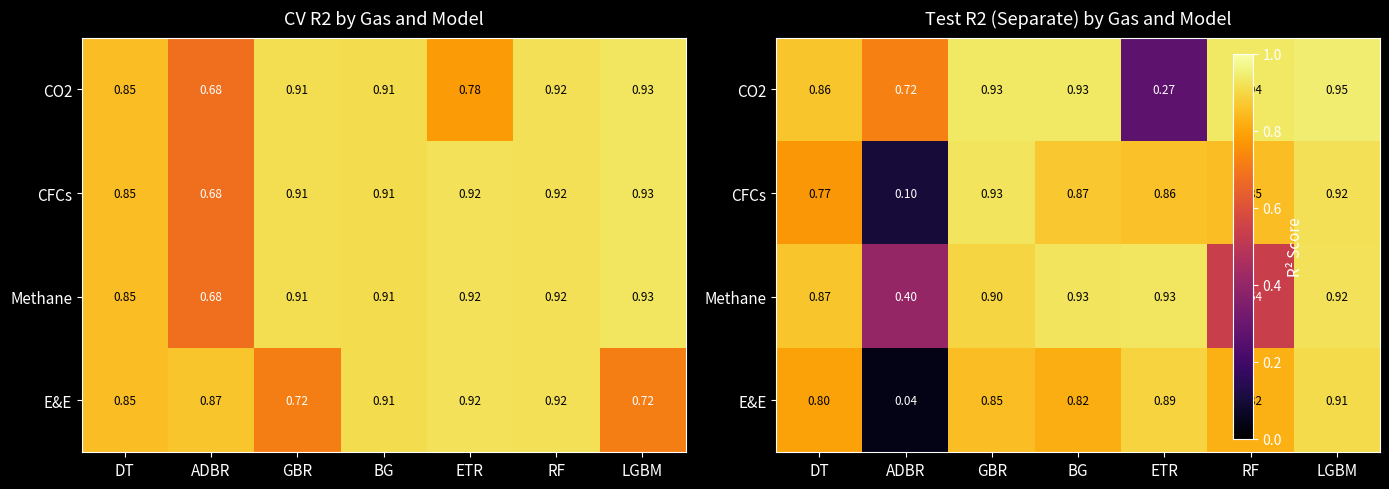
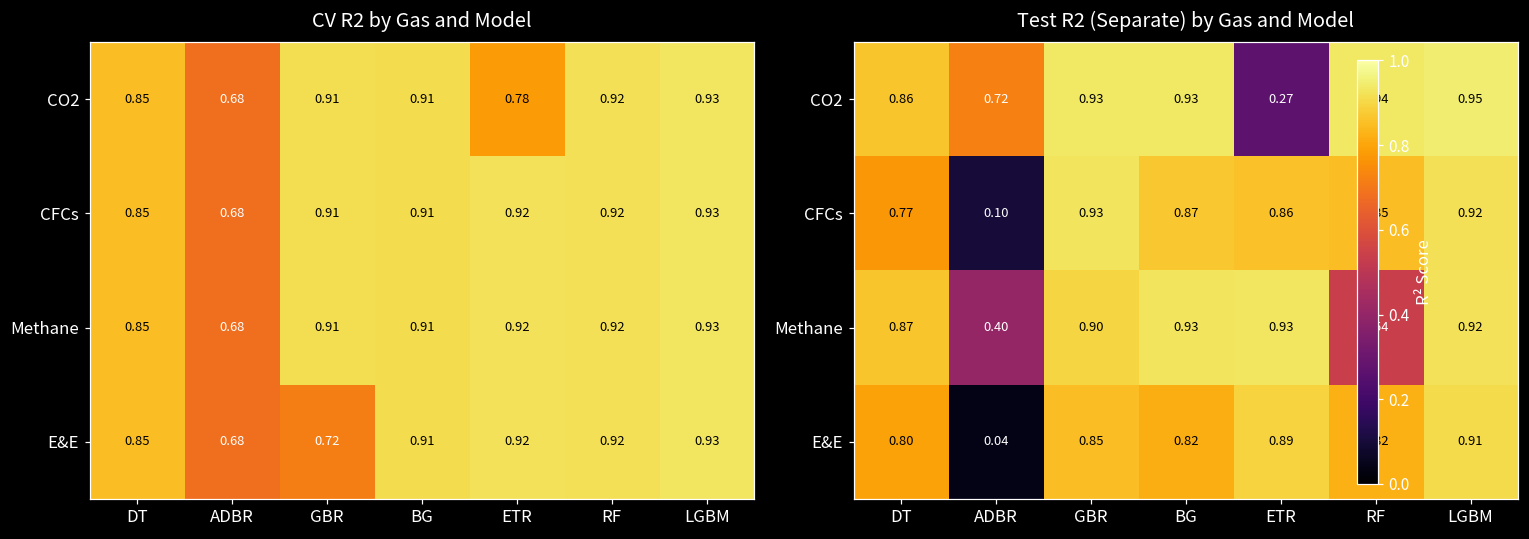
  {
    "CV R2 by Gas and Model": {
      "CO2": {
        "DT": 0.85,
        "ADBR": 0.68,
        "GBR": 0.91,
        "BG": 0.91,
        "ETR": 0.78,
        "RF": 0.92,
        "LGBM": 0.93
      },
      "CFCs": {
        "DT": 0.85,
        "ADBR": 0.68,
        "GBR": 0.91,
        "BG": 0.91,
        "ETR": 0.92,
        "RF": 0.92,
        "LGBM": 0.93
      },
      "Methane": {
        "DT": 0.85,
        "ADBR": 0.68,
        "GBR": 0.91,
        "BG": 0.91,
        "ETR": 0.92,
        "RF": 0.92,
        "LGBM": 0.93
      },
      "E&E": {
        "DT": 0.85,
-       "ADBR": 0.87,
+       "ADBR": 0.68,
        "GBR": 0.72,
        "BG": 0.91,
        "ETR": 0.92,
        "RF": 0.92,
-       "LGBM": 0.72
+       "LGBM": 0.93
      }
    },
    "Test R2 (Separate) by Gas and Model": {
      "CO2": {
        "DT": 0.86,
        "ADBR": 0.72,
        "GBR": 0.93,
        "BG": 0.93,
        "ETR": 0.27,
        "RF": 0.94,
        "LGBM": 0.95
      },
      "CFCs": {
        "DT": 0.77,
        "ADBR": 0.10,
        "GBR": 0.93,
        "BG": 0.87,
        "ETR": 0.86,
        "RF": 0.85,
        "LGBM": 0.92
      },
      "Methane": {
        "DT": 0.87,
        "ADBR": 0.40,
        "GBR": 0.90,
        "BG": 0.93,
        "ETR": 0.93,
        "RF": 0.54,
        "LGBM": 0.92
      },
      "E&E": {
        "DT": 0.80,
        "ADBR": 0.04,
        "GBR": 0.85,
        "BG": 0.82,
        "ETR": 0.89,
        "RF": 0.82,
        "LGBM": 0.91
      }
    }
  }
